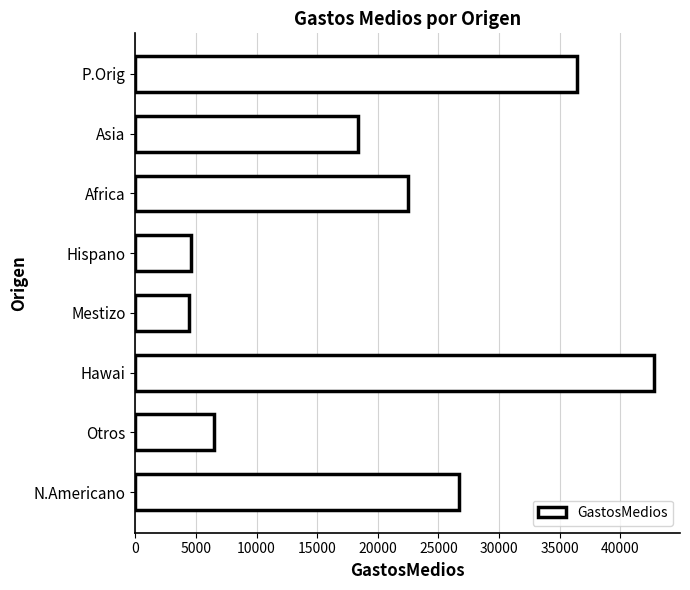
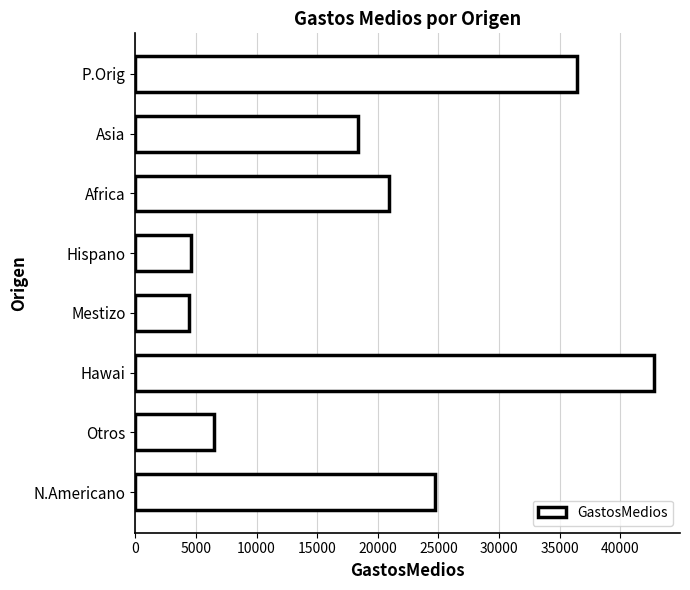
  {
    "P.Orig": 36400,
    "Asia": 18400,
-   "Africa": 22500,
+   "Africa": 20900,
    "Hispano": 4600,
    "Mestizo": 4500,
    "Hawai": 42800,
    "Otros": 6500,
-   "N.Americano": 26700
+   "N.Americano": 24700
  }
